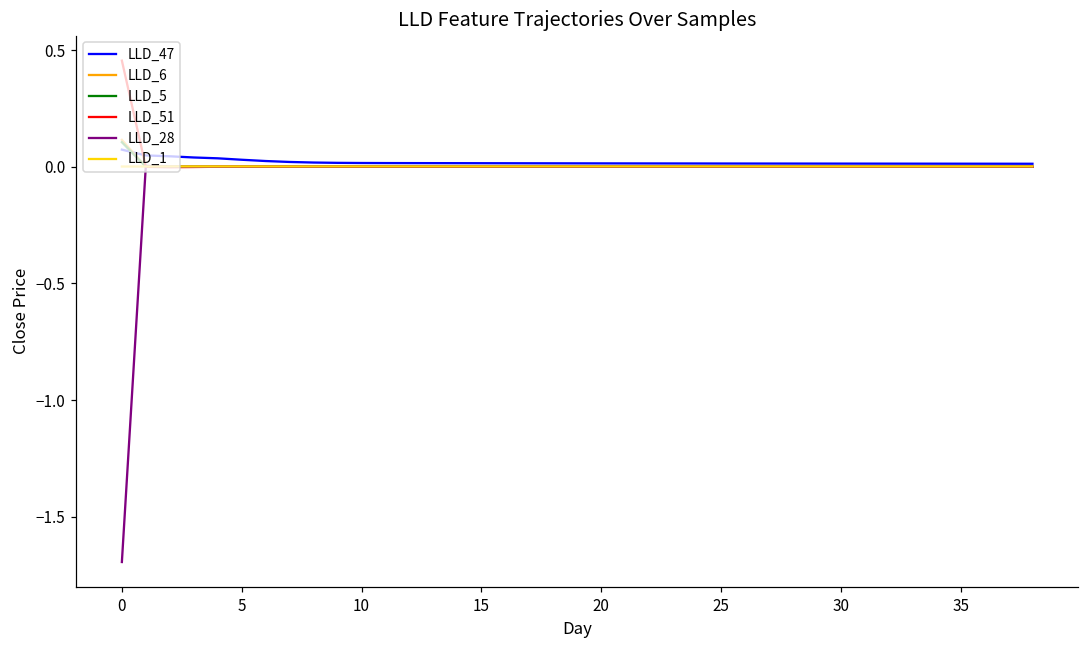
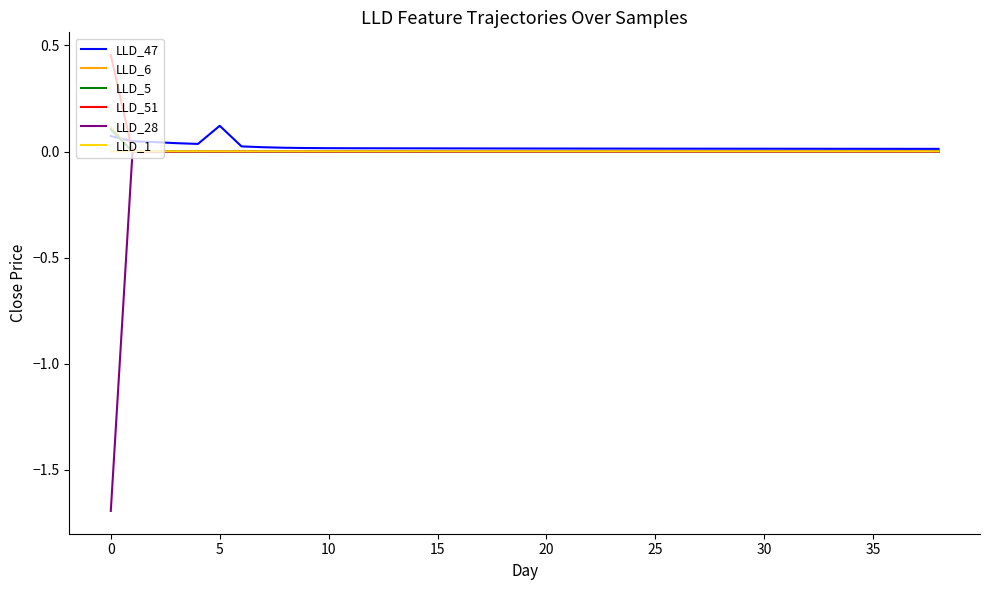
  {
    "LLD_47": {
-     "5": 0.03,
+     "5": 0.12,
      "10": 0.02,
      "15": 0.02,
      "20": 0.01,
      "25": 0.01,
      "30": 0.01
    },
    "LLD_28": {
      "0": -1.69
    }
  }
